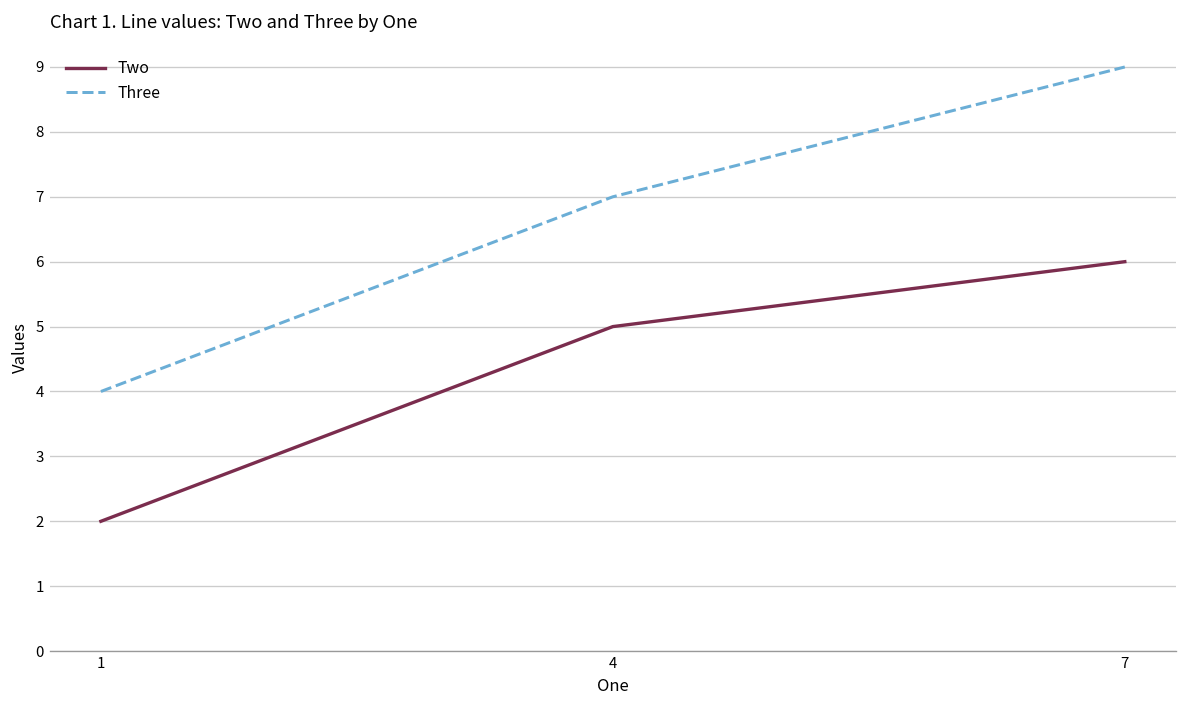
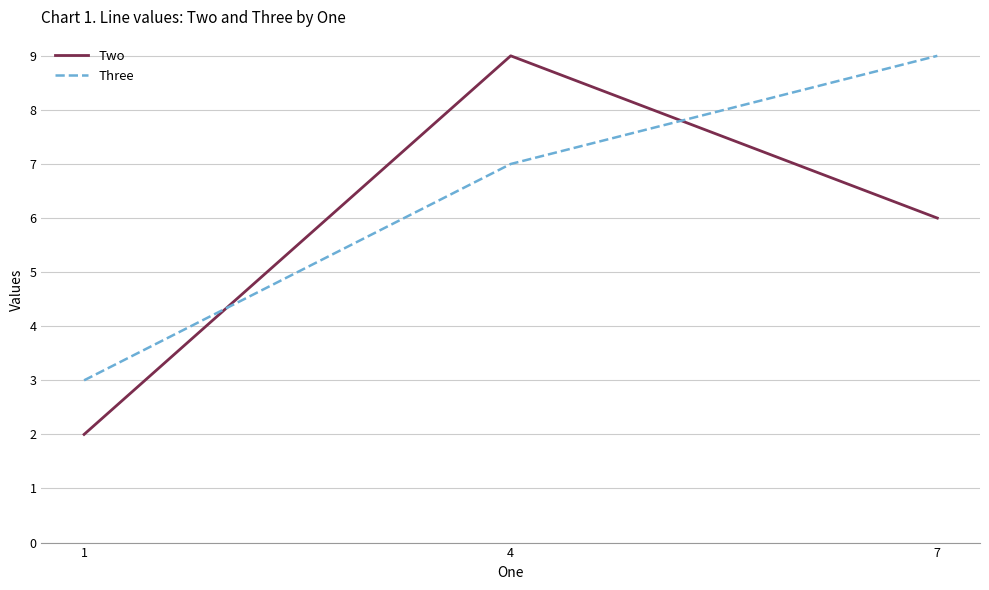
  {
    "Two": {
      "1": 2,
-     "4": 5,
+     "4": 9,
      "7": 6
    },
    "Three": {
-     "1": 4,
+     "1": 3,
      "4": 7,
      "7": 9
    }
  }
